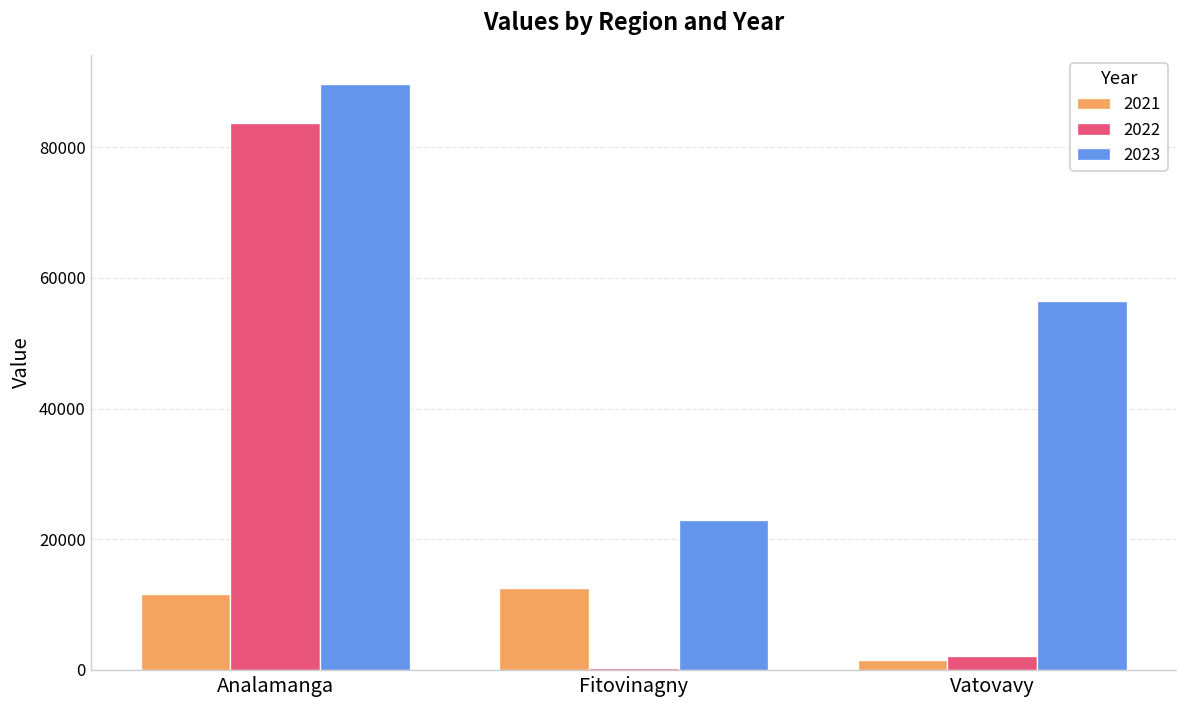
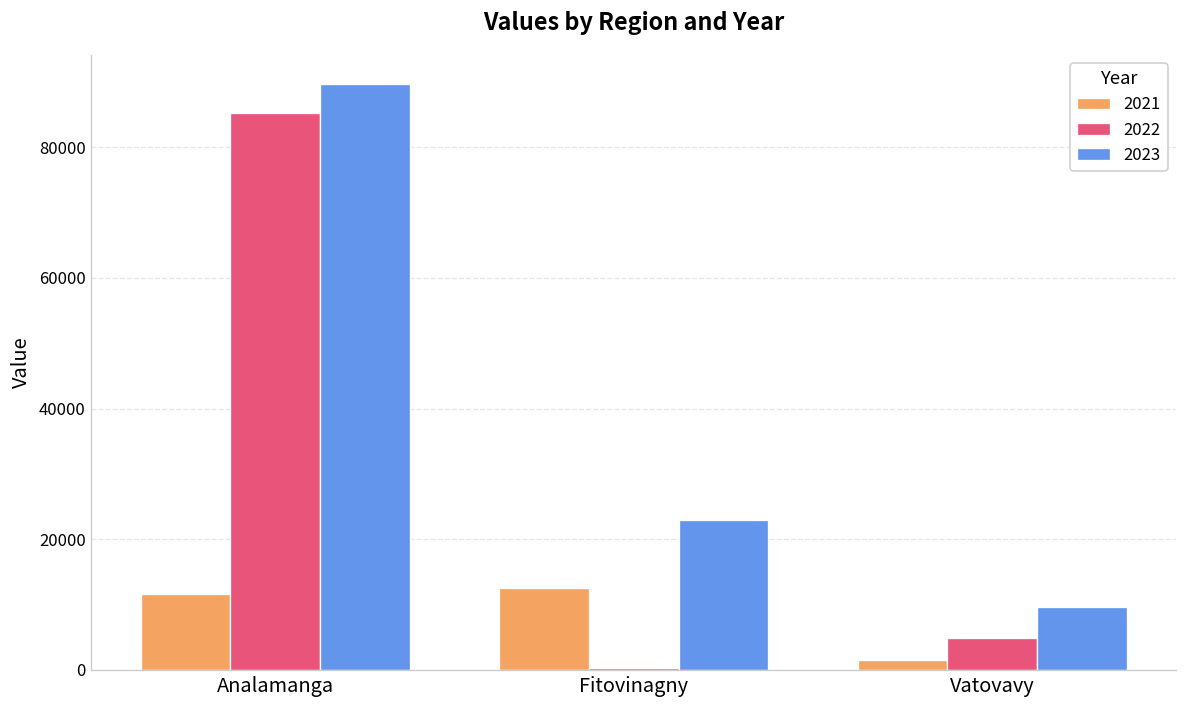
  {
    "2021": {
      "Analamanga": 12000,
      "Fitovinagny": 13000,
      "Vatovavy": 2000
    },
    "2022": {
-     "Analamanga": 84000,
-     "Vatovavy": 2000
+     "Analamanga": 85000,
+     "Vatovavy": 5000
    },
    "2023": {
      "Analamanga": 90000,
      "Fitovinagny": 23000,
-     "Vatovavy": 57000
+     "Vatovavy": 10000
    }
  }
